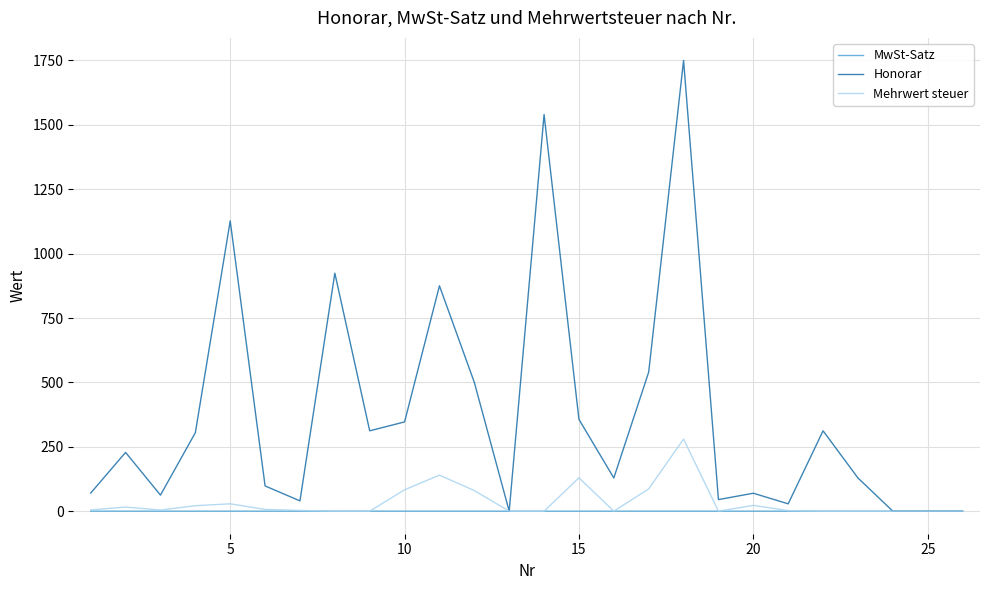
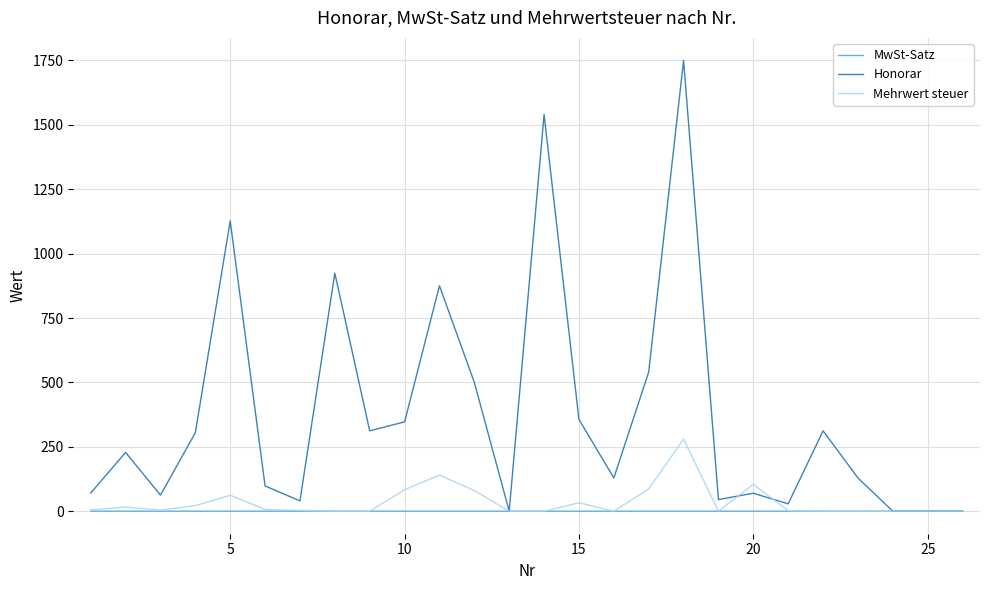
  {
    "MwSt-Satz": {
      "5": 0,
      "10": 0,
      "15": 0,
      "20": 0
    },
    "Honorar": {
      "5": 1130,
      "10": 350,
      "15": 360,
      "20": 70
    },
    "Mehrwert steuer": {
-     "5": 30,
+     "5": 60,
      "10": 80,
-     "15": 130,
-     "20": 20
+     "15": 30,
+     "20": 100
    }
  }
